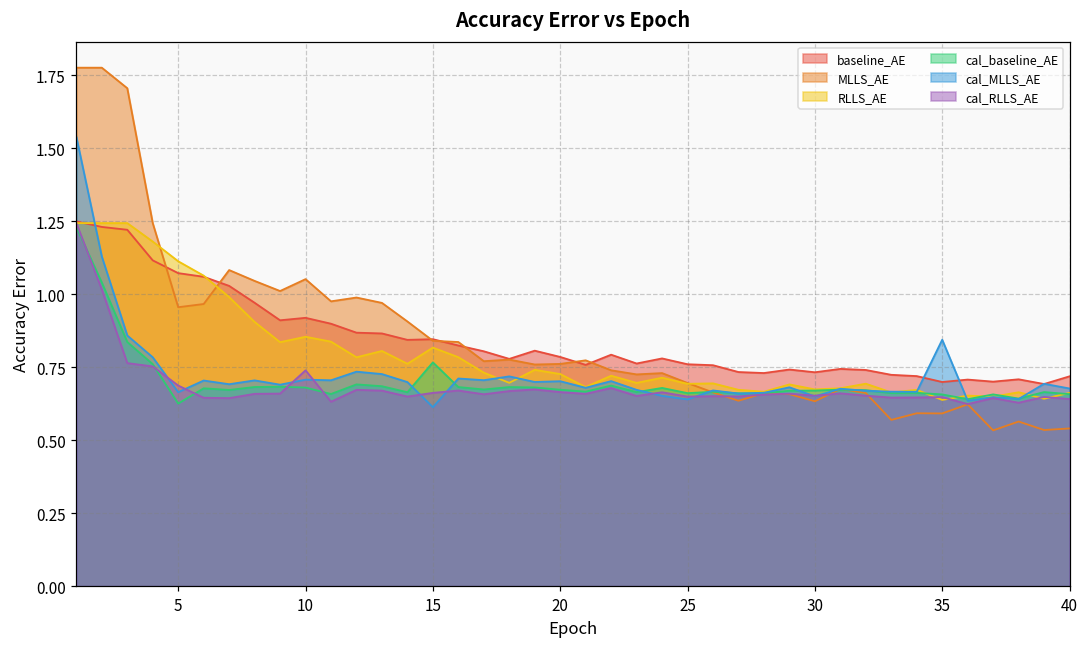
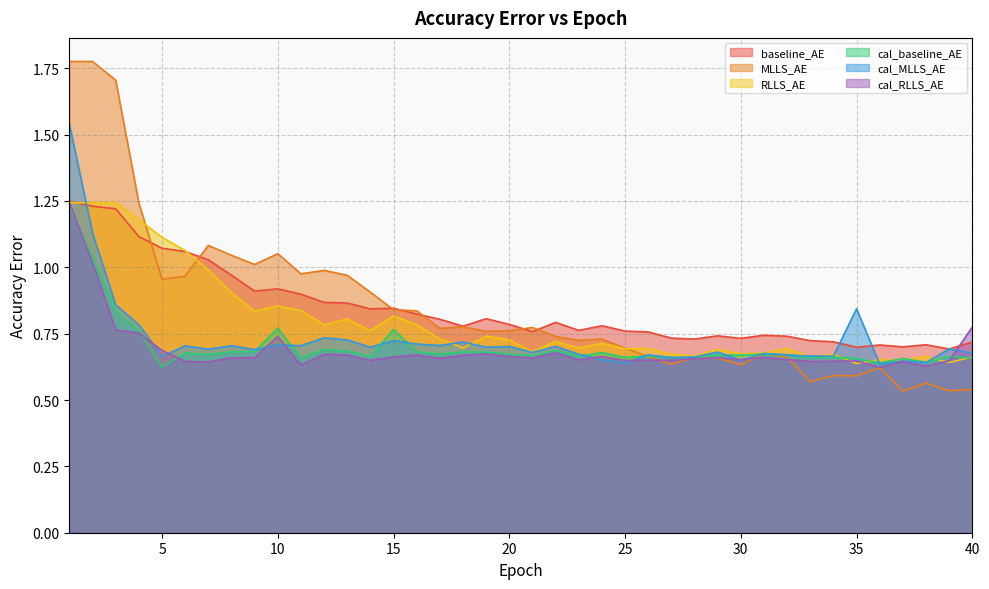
  {
    "cal_baseline_AE": {
      "5": 0.63,
-     "10": 0.68,
+     "10": 0.77,
      "15": 0.77,
      "25": 0.66
    },
    "cal_MLLS_AE": {
      "5": 0.66,
      "10": 0.71,
-     "15": 0.61,
+     "15": 0.72,
      "20": 0.70,
      "25": 0.64,
      "35": 0.84,
      "40": 0.68
    },
    "cal_RLLS_AE": {
      "5": 0.69,
      "10": 0.74,
      "15": 0.66,
      "25": 0.65,
-     "40": 0.64
+     "40": 0.77
    }
  }
